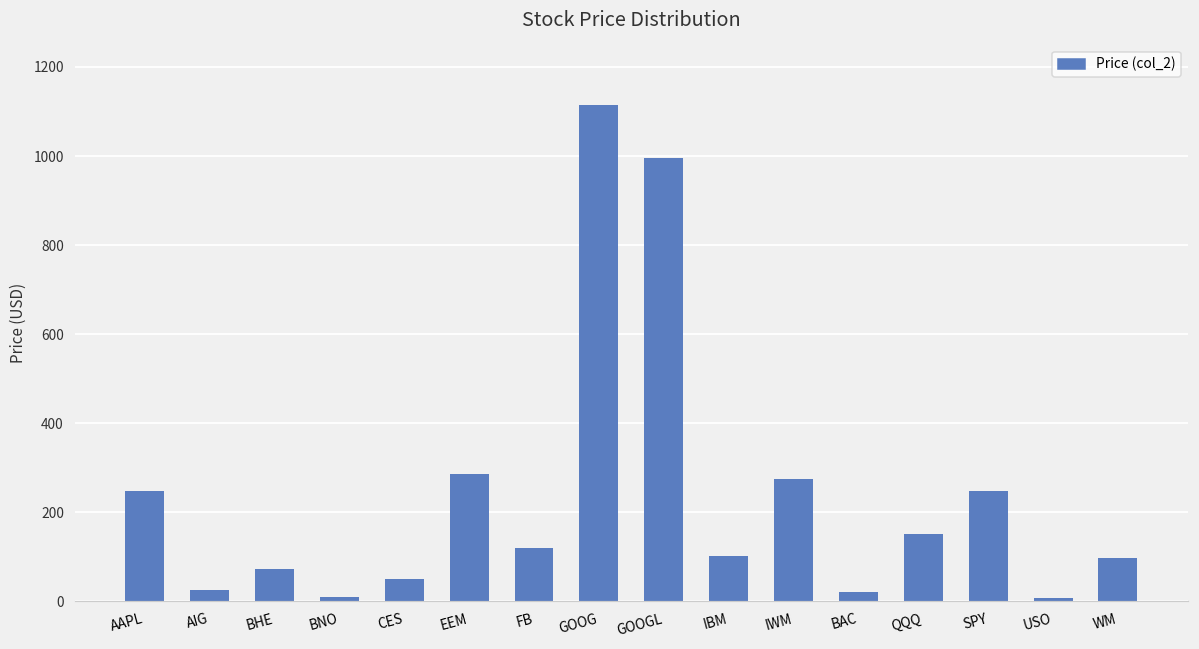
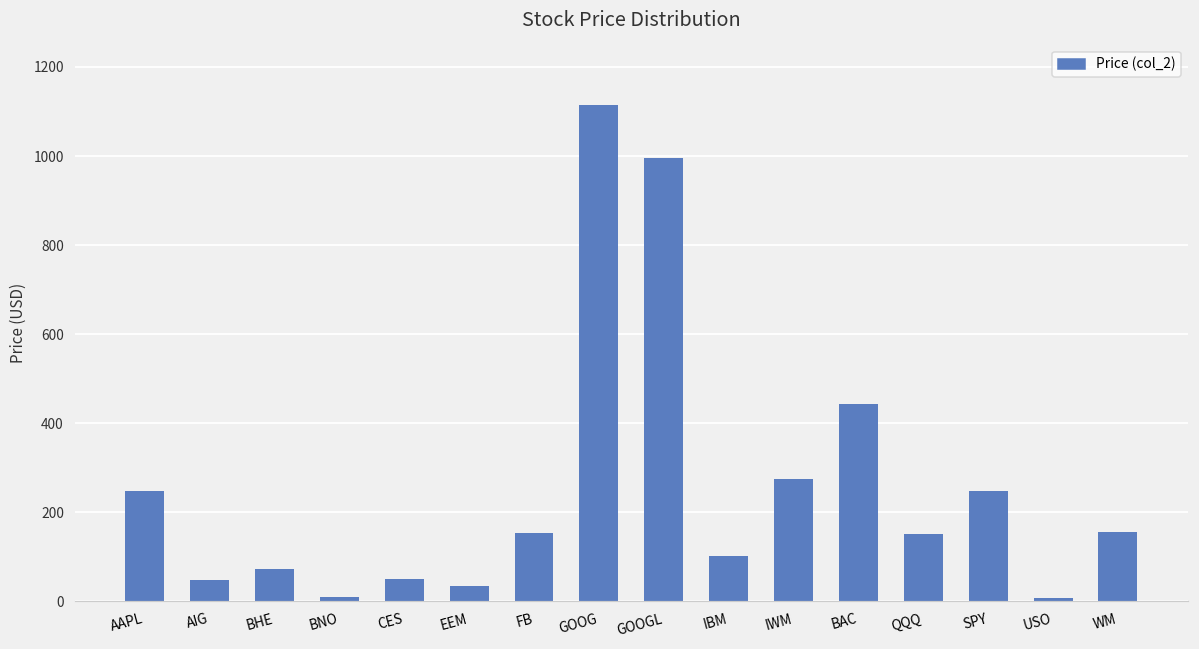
  {
    "AAPL": 250,
-   "AIG": 30,
+   "AIG": 50,
    "BHE": 70,
    "BNO": 10,
    "CES": 50,
-   "EEM": 290,
-   "FB": 120,
+   "EEM": 30,
+   "FB": 150,
    "GOOG": 1110,
    "GOOGL": 1000,
    "IBM": 100,
    "IWM": 270,
-   "BAC": 20,
+   "BAC": 440,
    "QQQ": 150,
    "SPY": 250,
    "USO": 10,
-   "WM": 100
+   "WM": 150
  }
